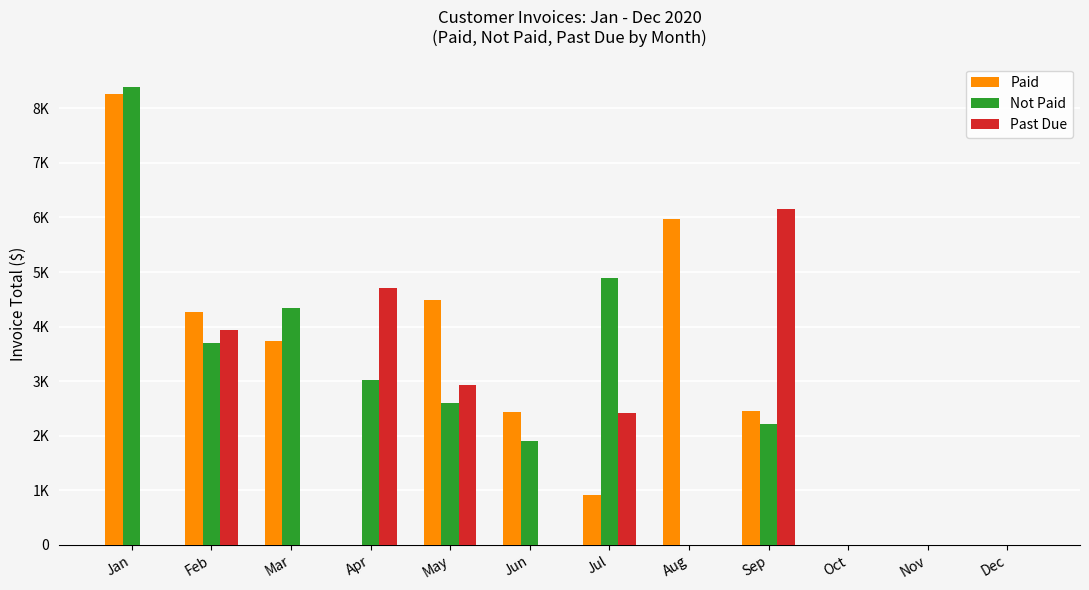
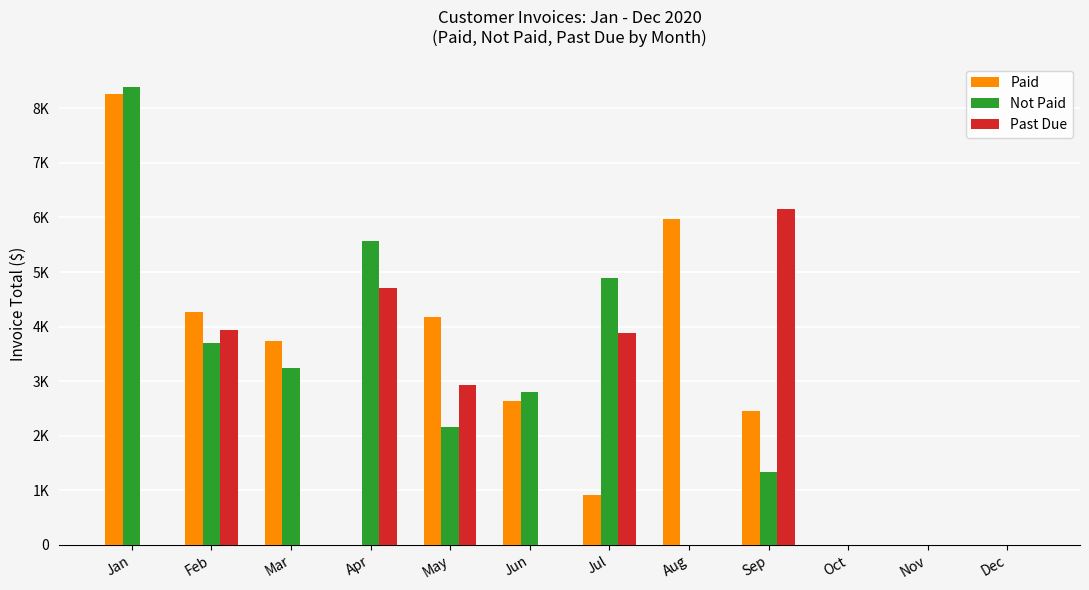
  {
    "Paid": {
      "Jan": 8300,
      "Feb": 4300,
      "Mar": 3700,
      "Apr": 0,
-     "May": 4500,
-     "Jun": 2400,
+     "May": 4200,
+     "Jun": 2600,
      "Jul": 900,
      "Aug": 6000,
      "Sep": 2500,
      "Oct": 0,
      "Nov": 0,
      "Dec": 0
    },
    "Not Paid": {
      "Jan": 8400,
      "Feb": 3700,
-     "Mar": 4300,
-     "Apr": 3000,
-     "May": 2600,
-     "Jun": 1900,
+     "Mar": 3200,
+     "Apr": 5600,
+     "May": 2200,
+     "Jun": 2800,
      "Jul": 4900,
      "Aug": 0,
-     "Sep": 2200,
+     "Sep": 1300,
      "Oct": 0,
      "Nov": 0,
      "Dec": 0
    },
    "Past Due": {
      "Jan": 0,
      "Feb": 3900,
      "Mar": 0,
      "Apr": 4700,
      "May": 2900,
      "Jun": 0,
-     "Jul": 2400,
+     "Jul": 3900,
      "Aug": 0,
      "Sep": 6100,
      "Oct": 0,
      "Nov": 0,
      "Dec": 0
    }
  }
